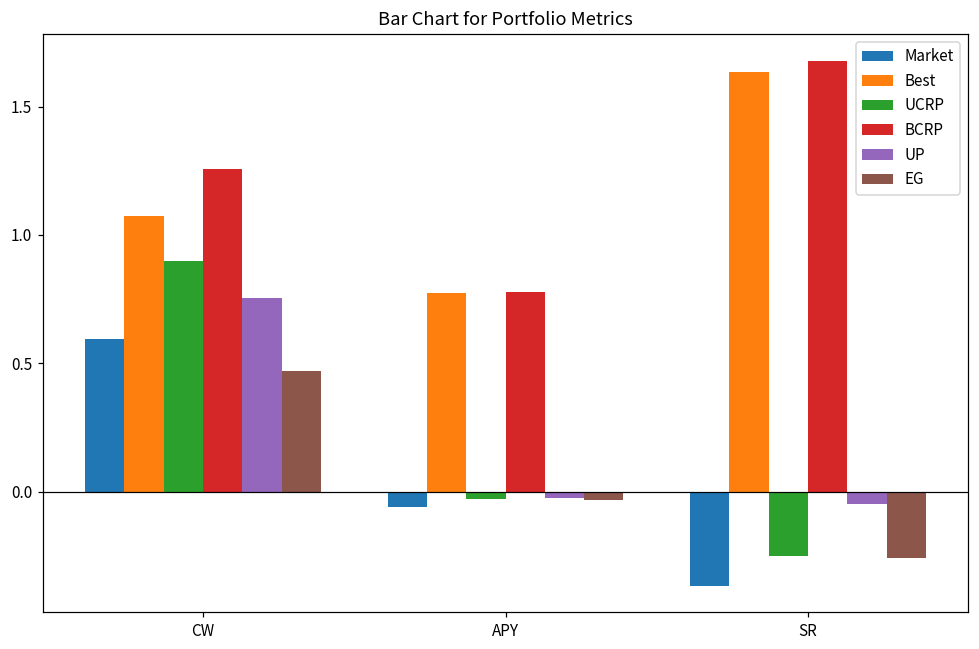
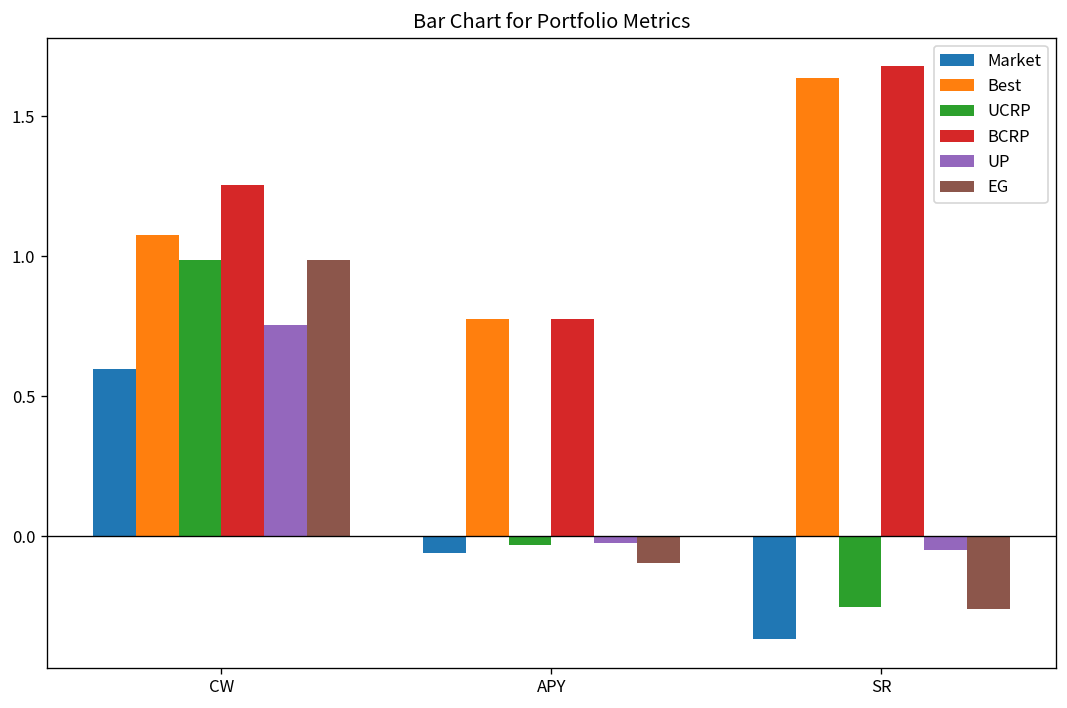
  {
    "Market": {
      "CW": 0.60,
      "APY": -0.06,
      "SR": -0.37
    },
    "Best": {
      "CW": 1.07,
      "APY": 0.78,
      "SR": 1.64
    },
    "UCRP": {
-     "CW": 0.90,
+     "CW": 0.99,
      "APY": -0.03,
      "SR": -0.25
    },
    "BCRP": {
      "CW": 1.26,
      "APY": 0.78,
      "SR": 1.68
    },
    "UP": {
      "CW": 0.76,
      "APY": -0.02,
      "SR": -0.05
    },
    "EG": {
-     "CW": 0.47,
-     "APY": -0.03,
+     "CW": 0.99,
+     "APY": -0.10,
      "SR": -0.26
    }
  }
